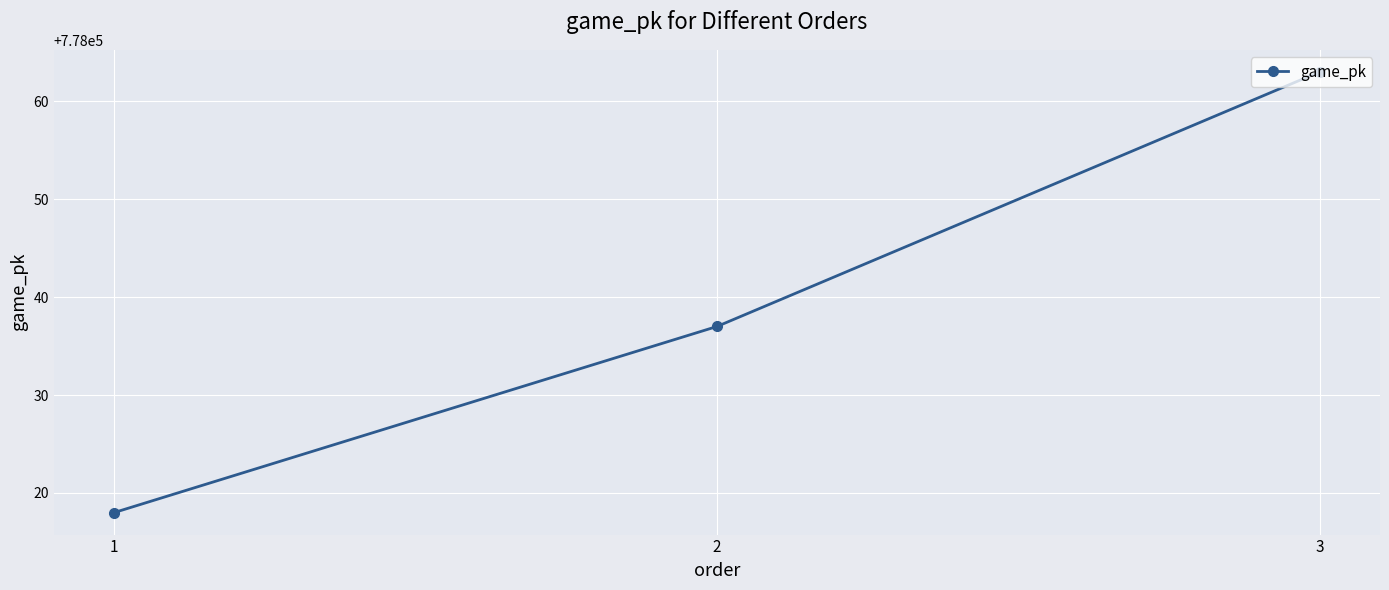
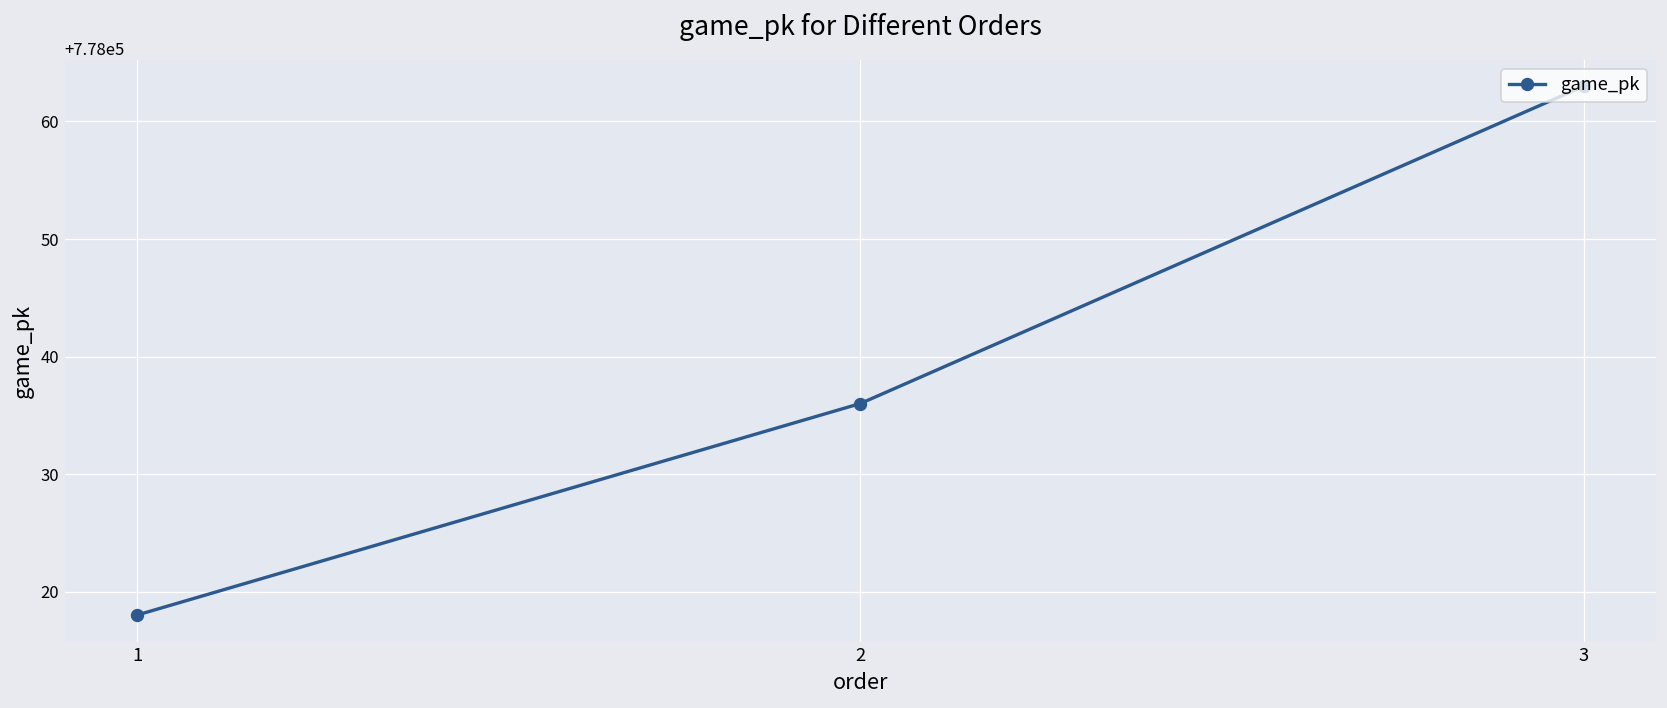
  {
    "1": 778018,
-   "2": 778037
+   "2": 778036
  }
